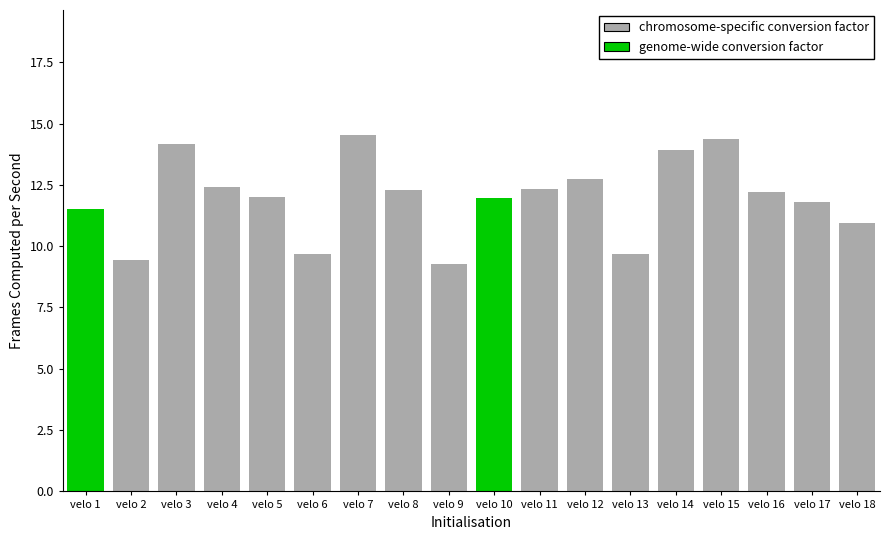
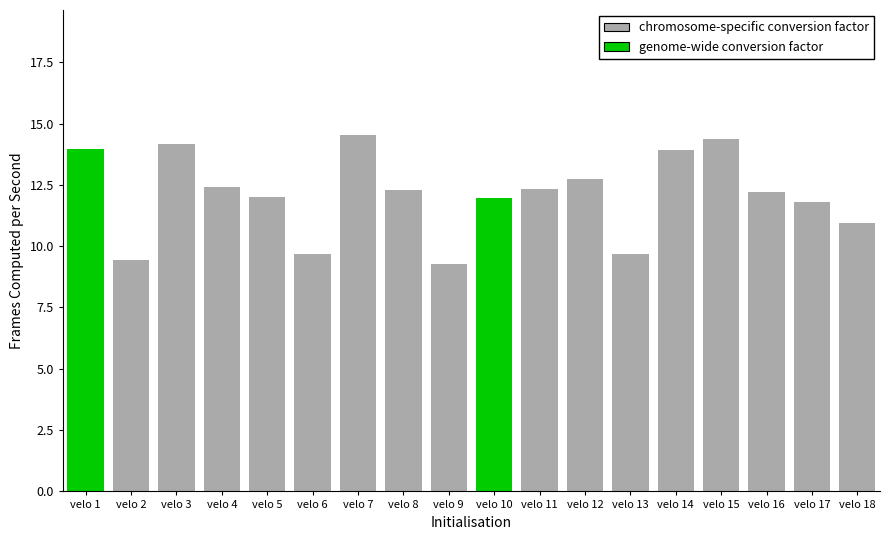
  {
-   "velo 1": 11.5,
+   "velo 1": 14.0,
    "velo 2": 9.5,
    "velo 3": 14.2,
    "velo 4": 12.4,
    "velo 5": 12.0,
    "velo 6": 9.7,
    "velo 7": 14.5,
    "velo 8": 12.3,
    "velo 9": 9.3,
    "velo 10": 12.0,
    "velo 11": 12.3,
    "velo 12": 12.7,
    "velo 13": 9.7,
    "velo 14": 13.9,
    "velo 15": 14.4,
    "velo 16": 12.2,
    "velo 17": 11.8,
    "velo 18": 11.0
  }
